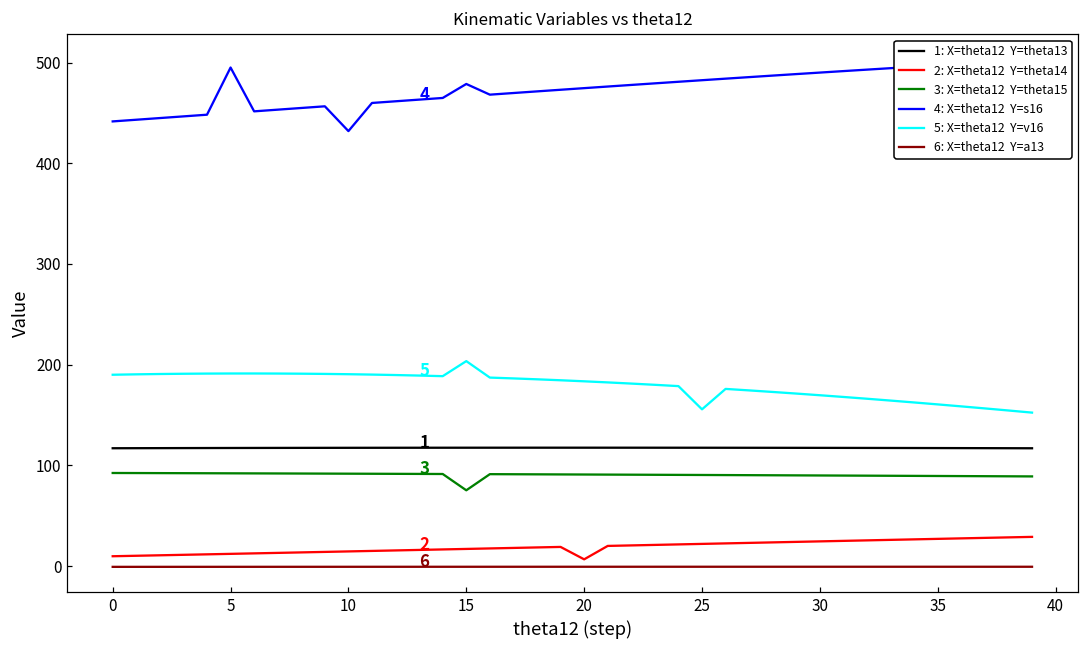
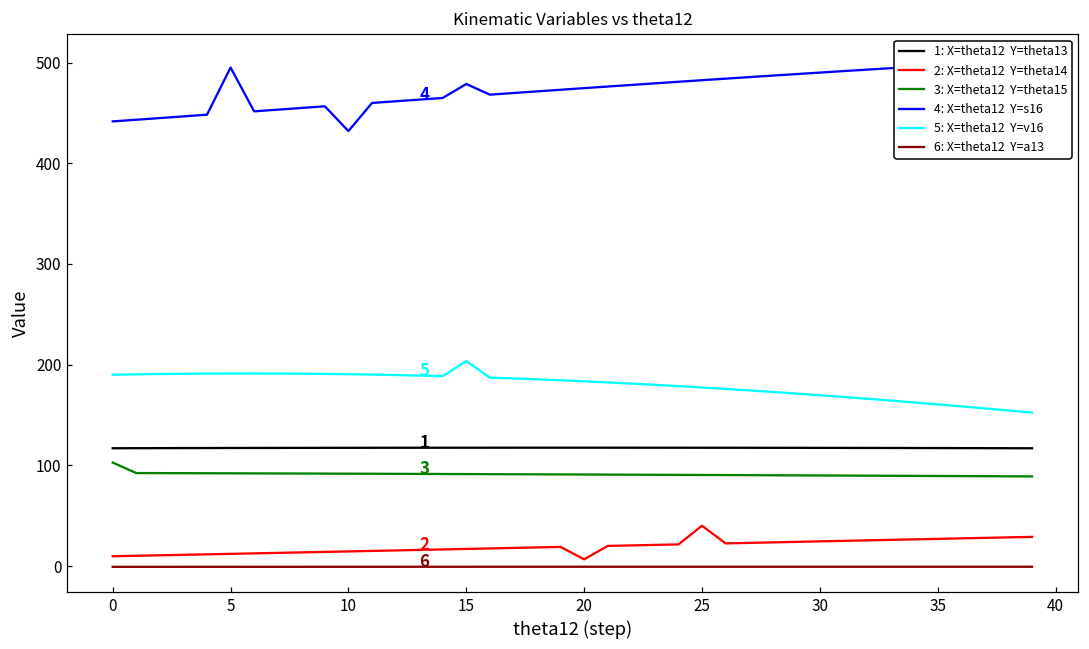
  {
    "1: X=theta12 Y=theta13": {
      "0": 120,
      "5": 120,
      "10": 120,
      "15": 120,
      "20": 120,
      "25": 120,
      "30": 120,
      "35": 120
    },
    "2: X=theta12 Y=theta14": {
      "0": 10,
      "5": 10,
      "10": 10,
      "15": 20,
      "20": 10,
-     "25": 20,
+     "25": 40,
      "30": 20,
      "35": 30
    },
    "3: X=theta12 Y=theta15": {
-     "0": 90,
+     "0": 100,
      "5": 90,
      "10": 90,
-     "15": 80,
+     "15": 90,
      "20": 90,
      "25": 90,
      "30": 90,
      "35": 90
    },
    "4: X=theta12 Y=s16": {
      "0": 440,
      "5": 500,
      "10": 430,
      "15": 480,
      "20": 470,
      "25": 480,
      "30": 490
    },
    "5: X=theta12 Y=v16": {
      "0": 190,
      "5": 190,
      "10": 190,
      "15": 200,
      "20": 180,
-     "25": 160,
+     "25": 180,
      "30": 170,
      "35": 160
    },
    "6: X=theta12 Y=a13": {
      "0": 0,
      "5": 0,
      "10": 0,
      "15": 0,
      "20": 0,
      "25": 0,
      "30": 0,
      "35": 0
    }
  }
